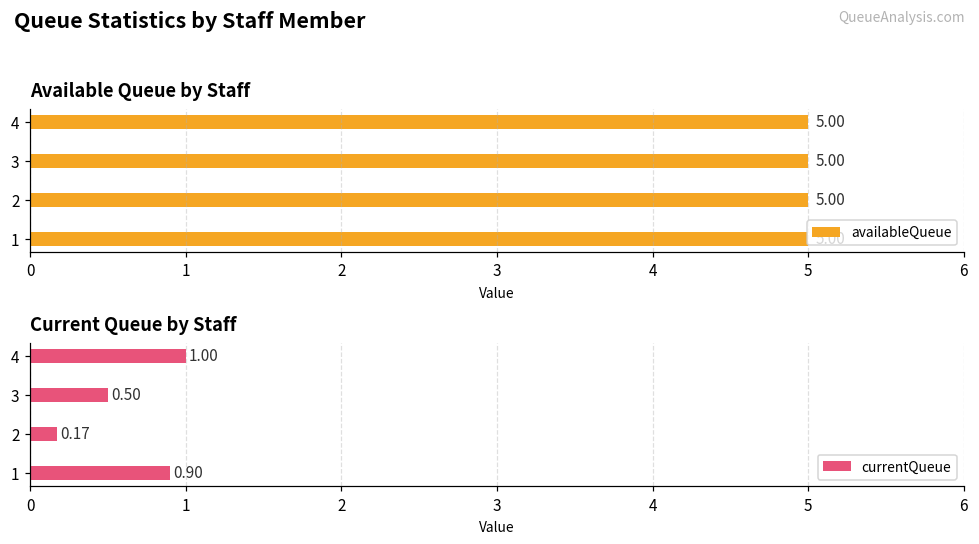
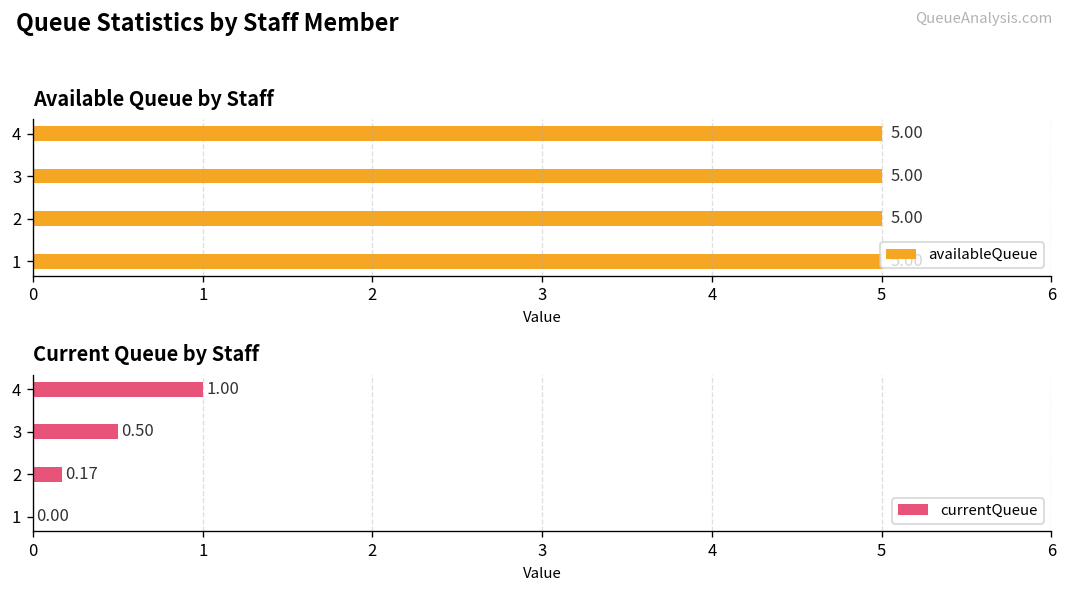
  {
    "Available Queue by Staff": {
      "4": 5.00,
      "3": 5.00,
      "2": 5.00
    },
    "Current Queue by Staff": {
      "4": 1.00,
      "3": 0.50,
      "2": 0.17,
-     "1": 0.90
+     "1": 0.00
    }
  }
